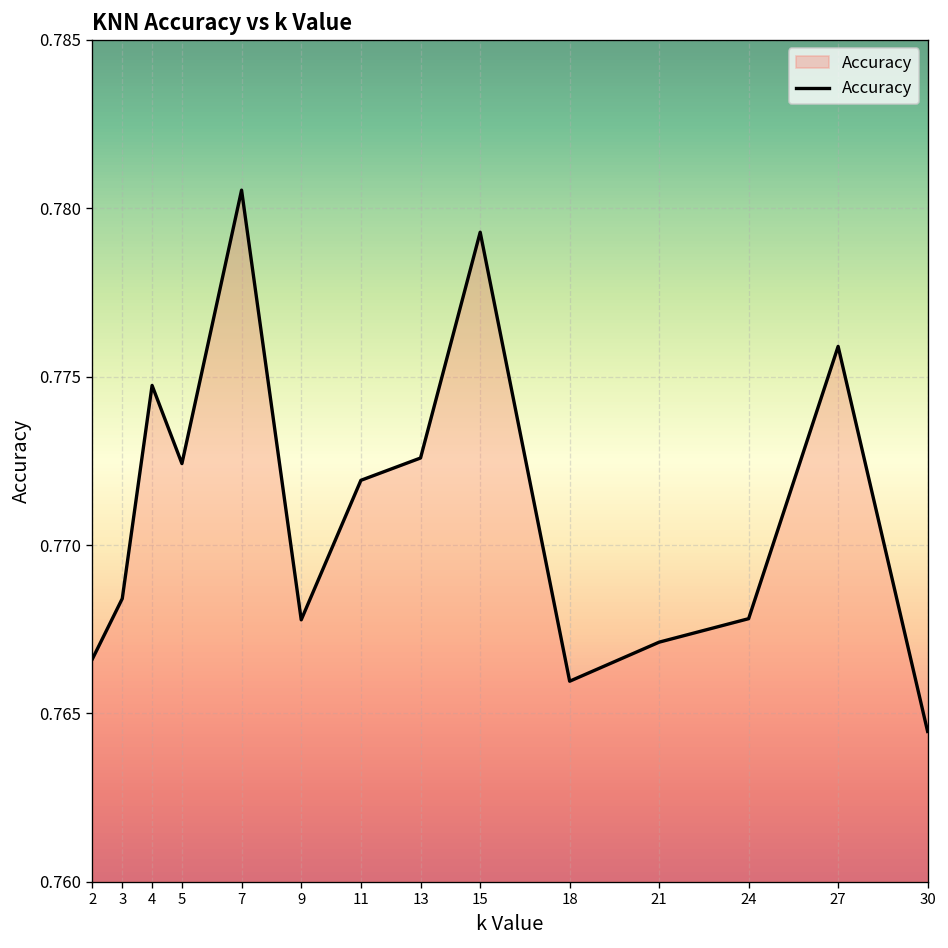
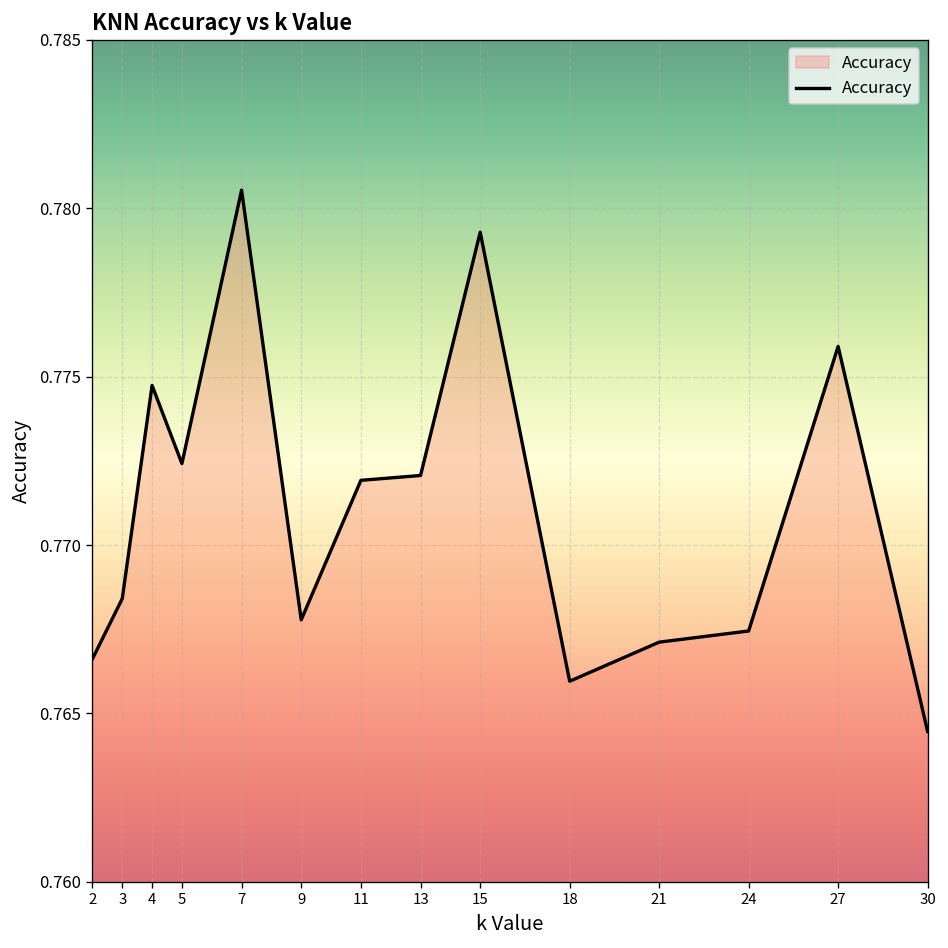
  {
    "2": 0.7666,
    "3": 0.7684,
    "4": 0.7747,
    "5": 0.7724,
    "7": 0.7805,
    "9": 0.7678,
    "11": 0.7719,
-   "13": 0.7726,
+   "13": 0.7721,
    "15": 0.7793,
    "18": 0.7660,
    "21": 0.7671,
-   "24": 0.7678,
+   "24": 0.7674,
    "27": 0.7759,
    "30": 0.7645
  }
